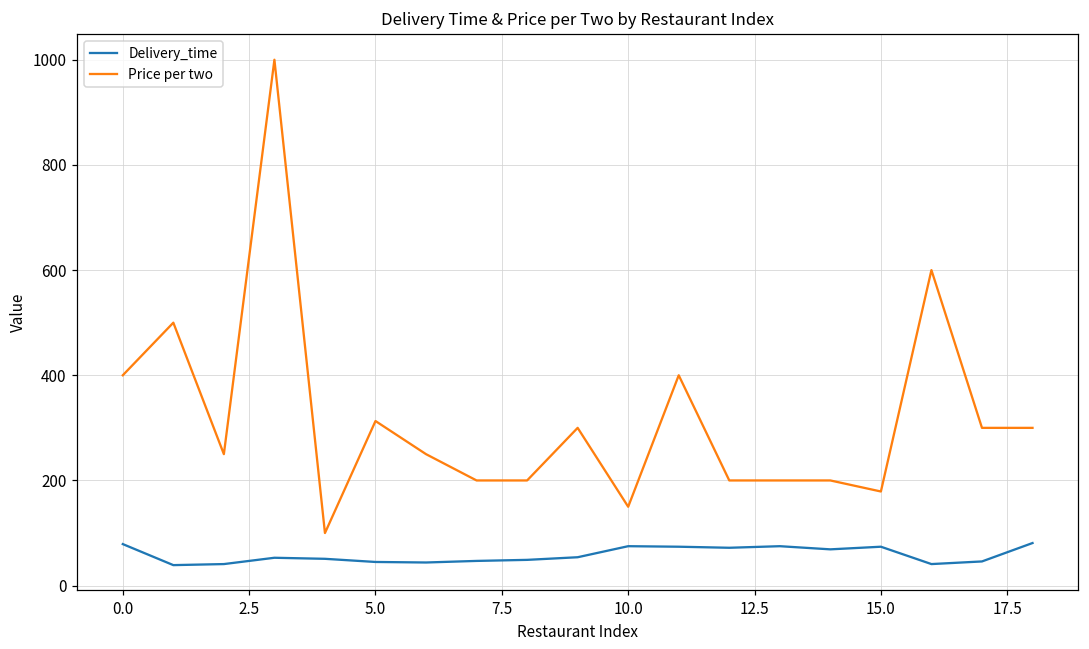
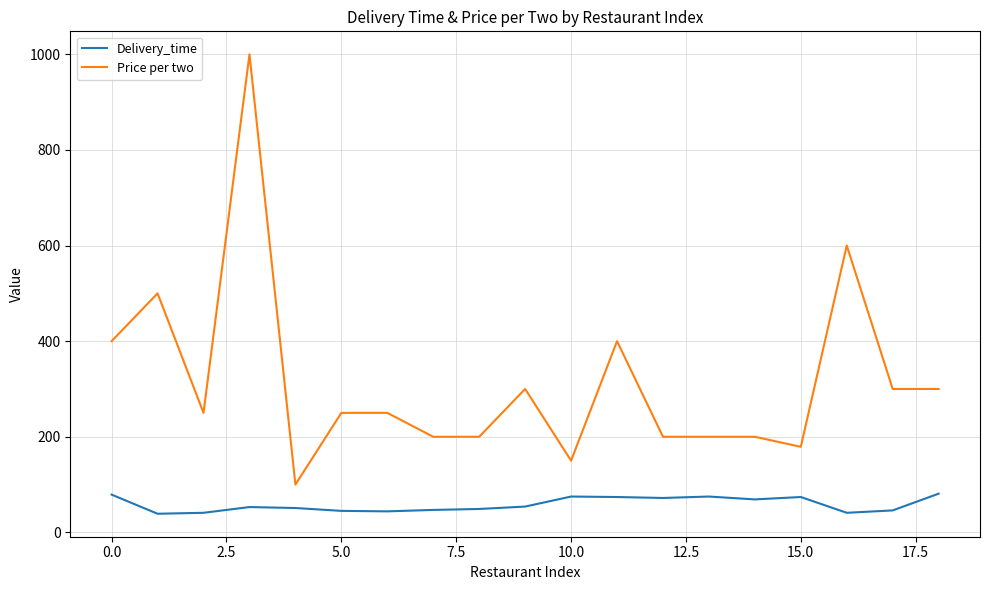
  {
    "Delivery_time": {
      "0.0": 80,
      "5.0": 50,
      "10.0": 80,
      "15.0": 70
    },
    "Price per two": {
      "0.0": 400,
-     "5.0": 310,
+     "5.0": 250,
      "10.0": 150,
      "15.0": 180
    }
  }
